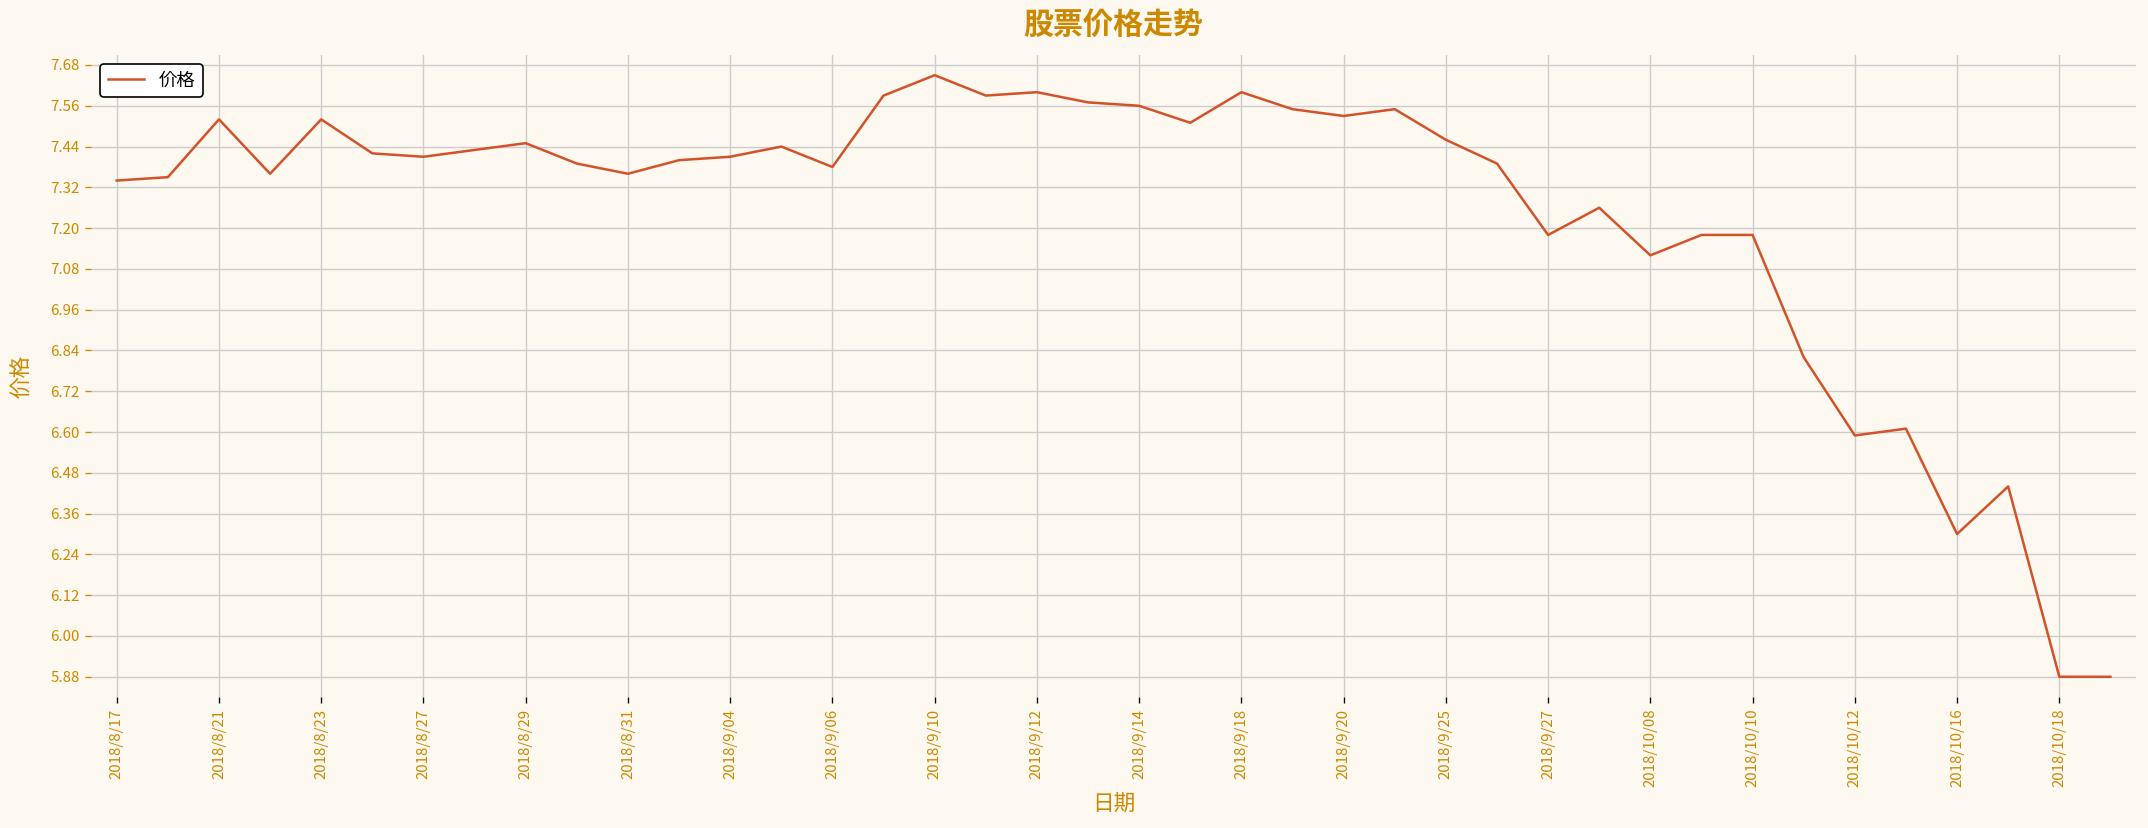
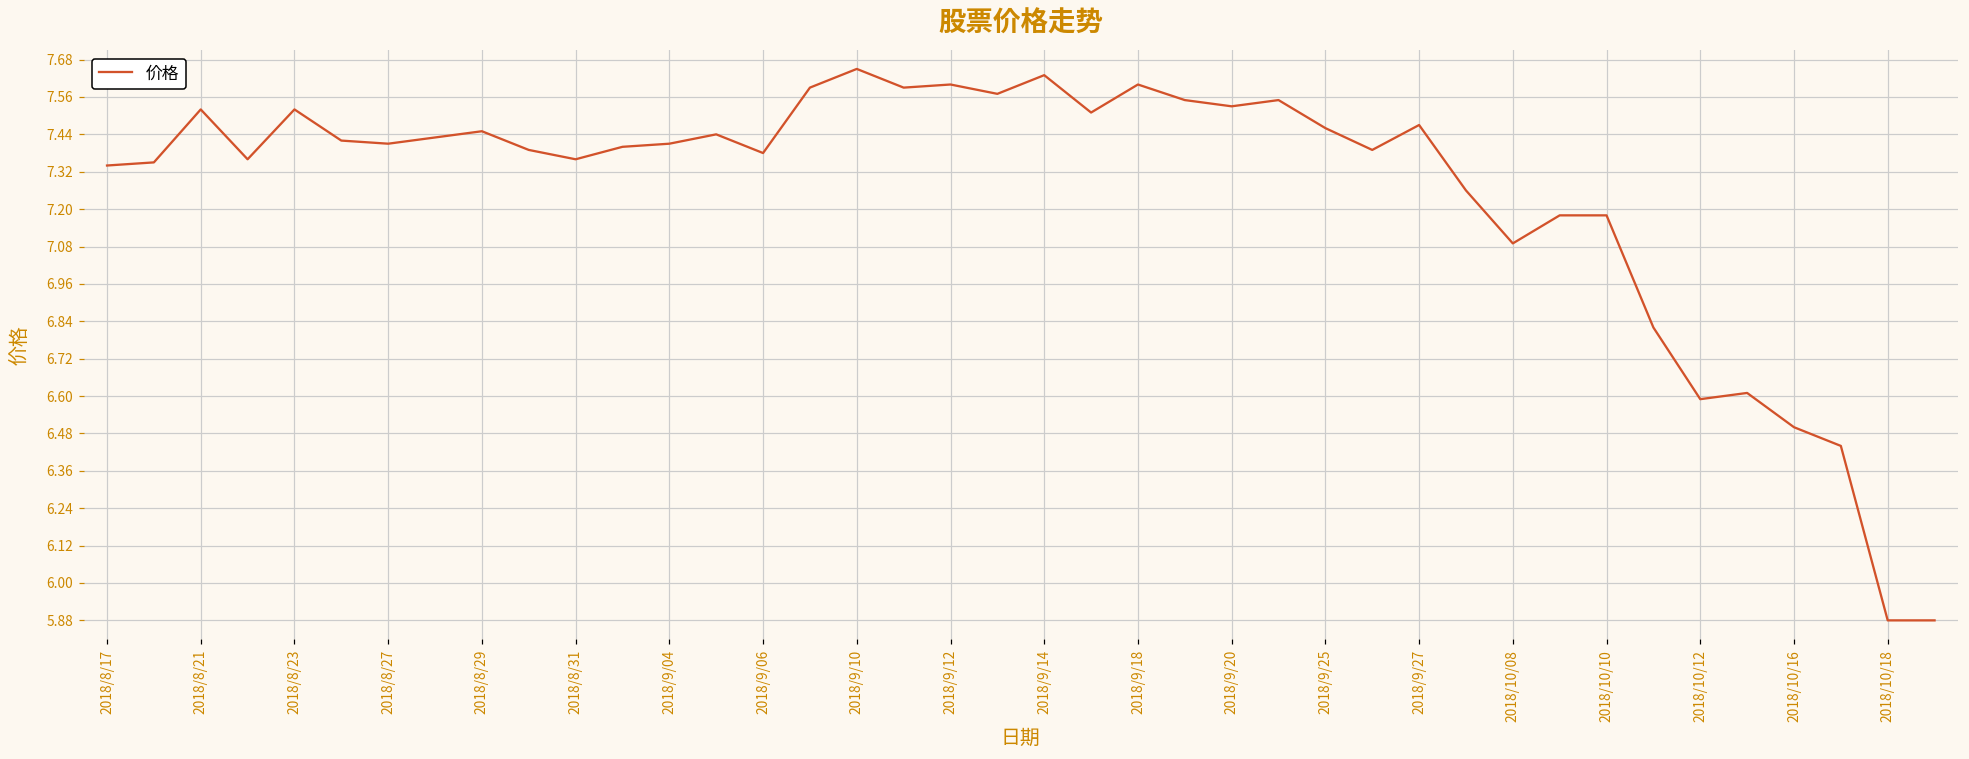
  {
    "2018/8/17": 7.34,
    "2018/8/21": 7.52,
    "2018/8/23": 7.52,
    "2018/8/27": 7.41,
    "2018/8/29": 7.45,
    "2018/8/31": 7.36,
    "2018/9/04": 7.41,
    "2018/9/06": 7.38,
    "2018/9/10": 7.65,
    "2018/9/12": 7.60,
-   "2018/9/14": 7.56,
+   "2018/9/14": 7.63,
    "2018/9/18": 7.60,
    "2018/9/20": 7.53,
    "2018/9/25": 7.46,
-   "2018/9/27": 7.18,
-   "2018/10/08": 7.12,
+   "2018/9/27": 7.47,
+   "2018/10/08": 7.09,
    "2018/10/10": 7.18,
    "2018/10/12": 6.59,
-   "2018/10/16": 6.3,
+   "2018/10/16": 6.5,
    "2018/10/18": 5.88
  }
